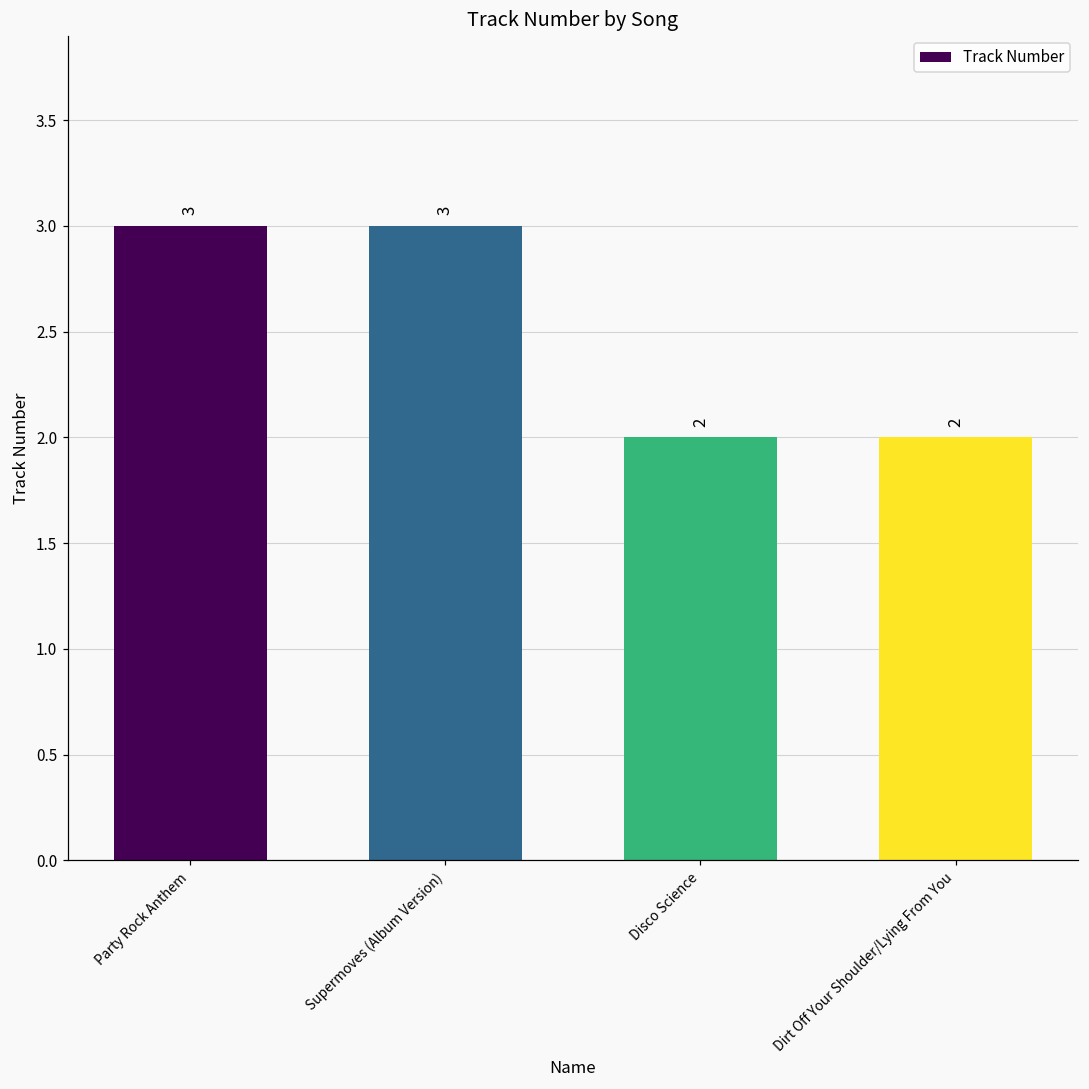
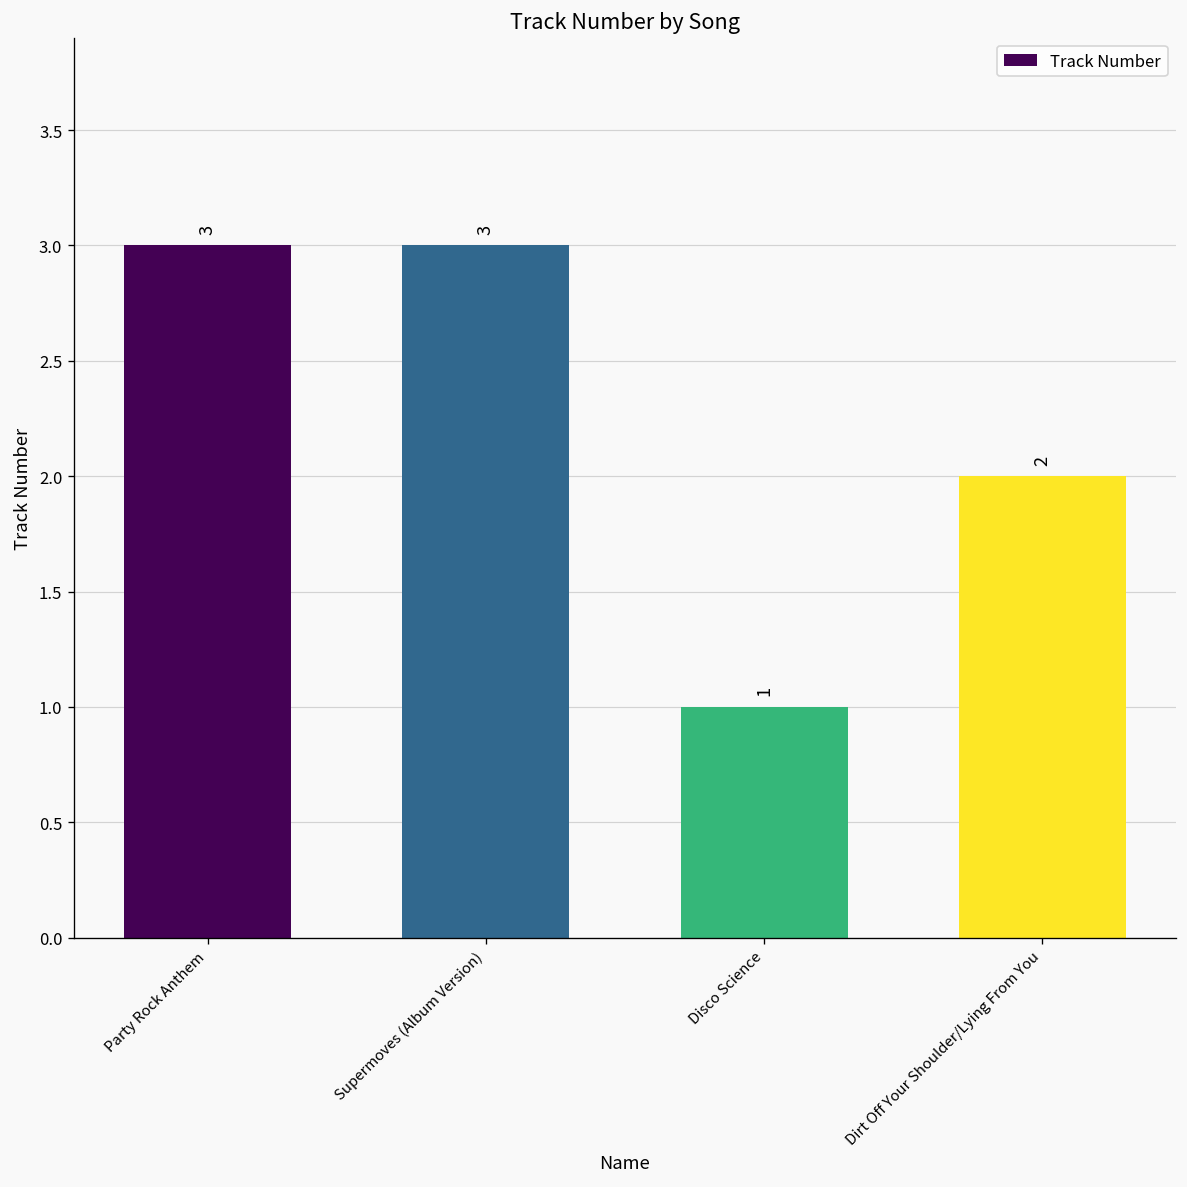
  {
    "Party Rock Anthem": 3,
    "Supermoves (Album Version)": 3,
-   "Disco Science": 2,
+   "Disco Science": 1,
    "Dirt Off Your Shoulder/Lying From You": 2
  }
